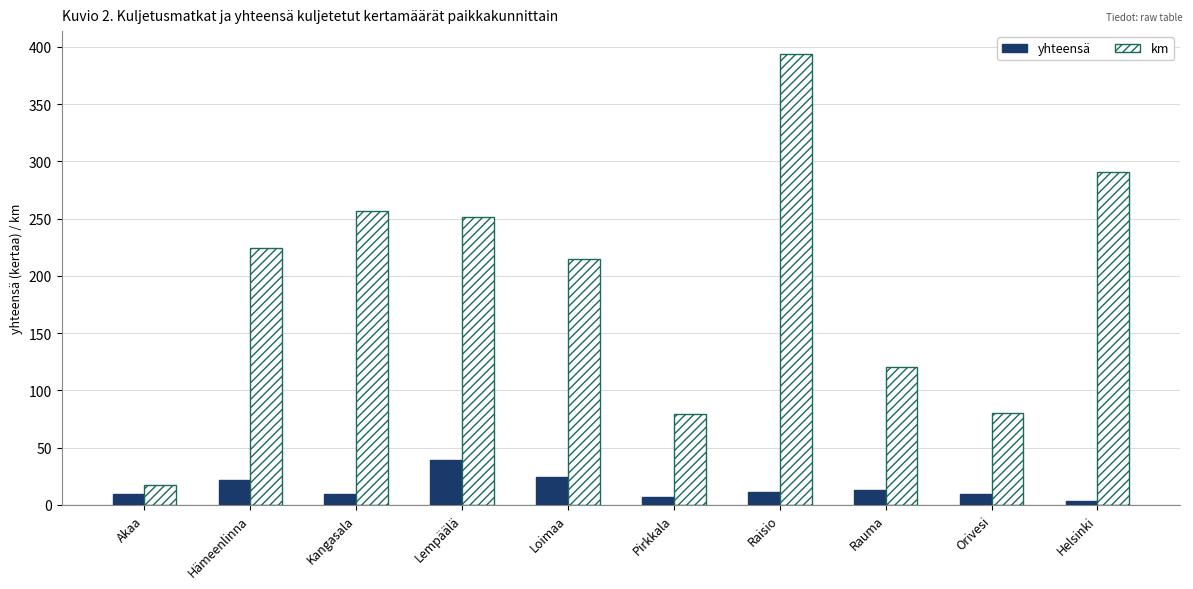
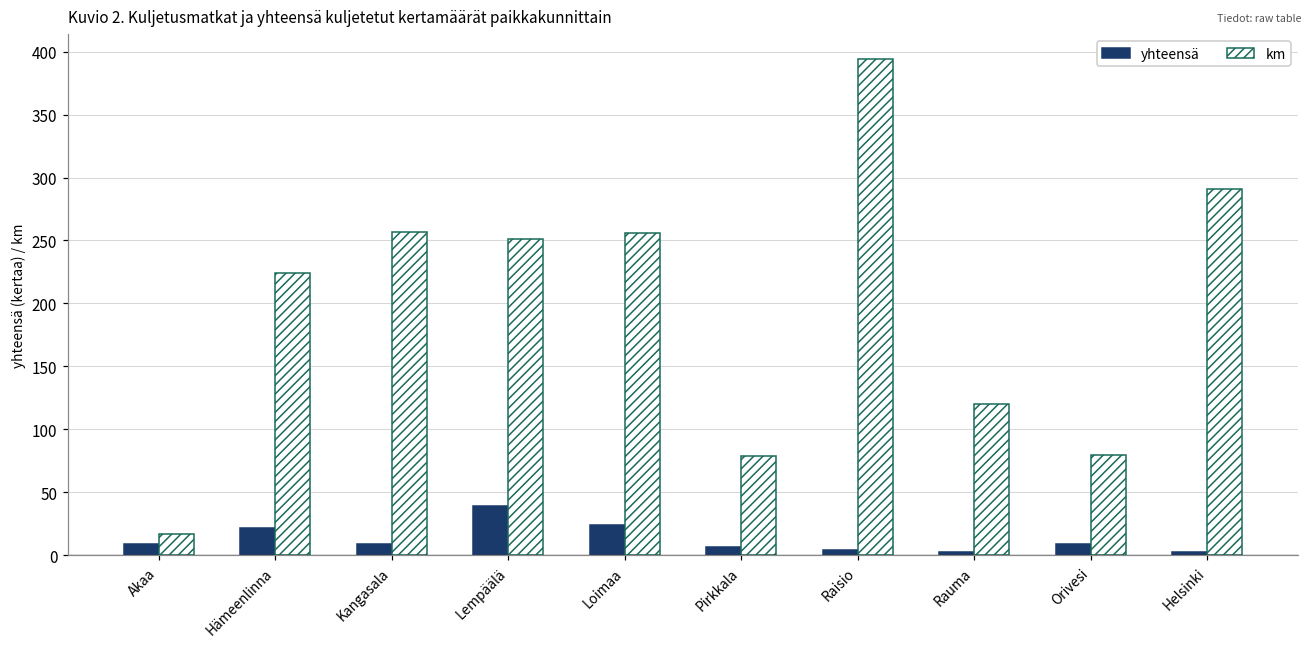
  {
    "yhteensä": {
      "Akaa": 9,
      "Hämeenlinna": 22,
      "Kangasala": 9,
      "Lempäälä": 39,
      "Loimaa": 24,
      "Pirkkala": 7,
-     "Raisio": 11,
-     "Rauma": 13,
+     "Raisio": 4,
+     "Rauma": 3,
      "Orivesi": 9,
      "Helsinki": 3
    },
    "km": {
      "Akaa": 17,
      "Hämeenlinna": 224,
      "Kangasala": 257,
      "Lempäälä": 251,
-     "Loimaa": 215,
+     "Loimaa": 256,
      "Pirkkala": 79,
      "Raisio": 394,
      "Rauma": 120,
      "Orivesi": 80,
      "Helsinki": 291
    }
  }
